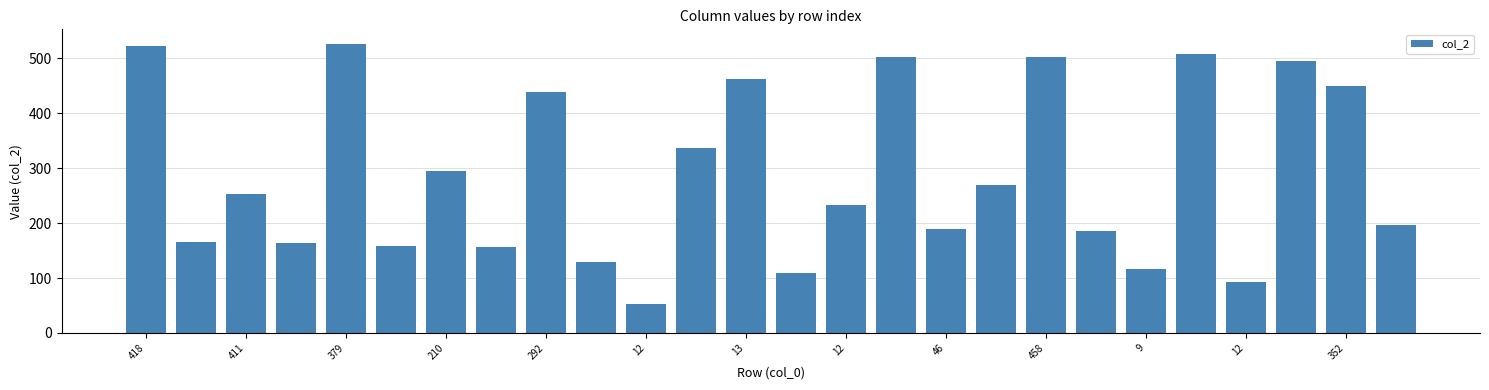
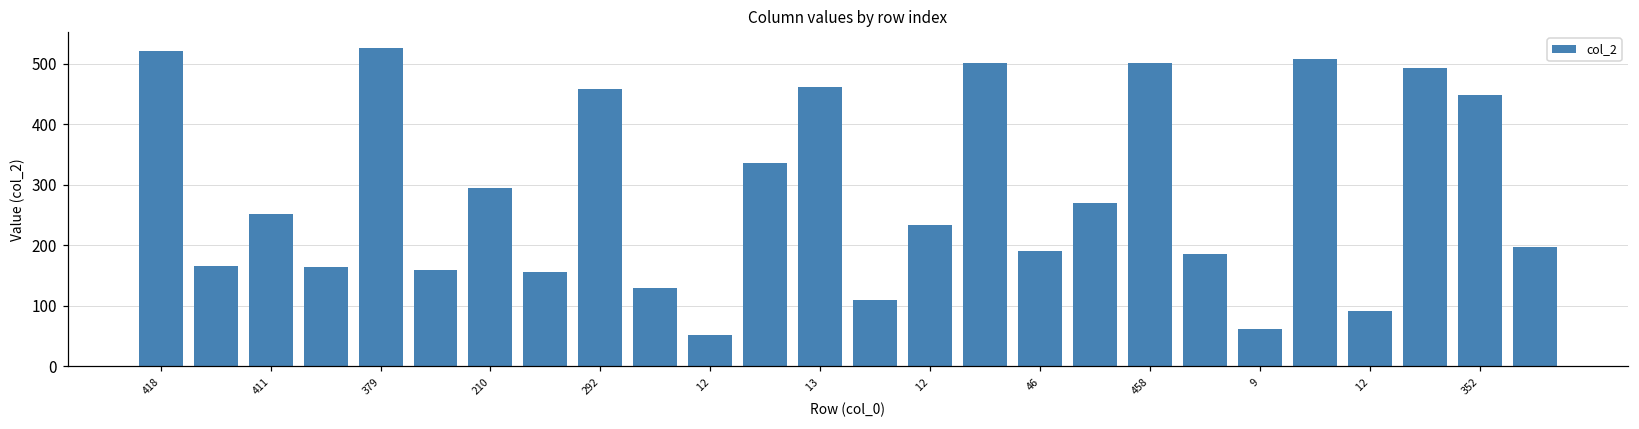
  {
    "418": 520,
    "411": 250,
    "379": 530,
    "210": 290,
-   "292": 440,
-   "9": 120
+   "292": 460,
+   "9": 60
  }
